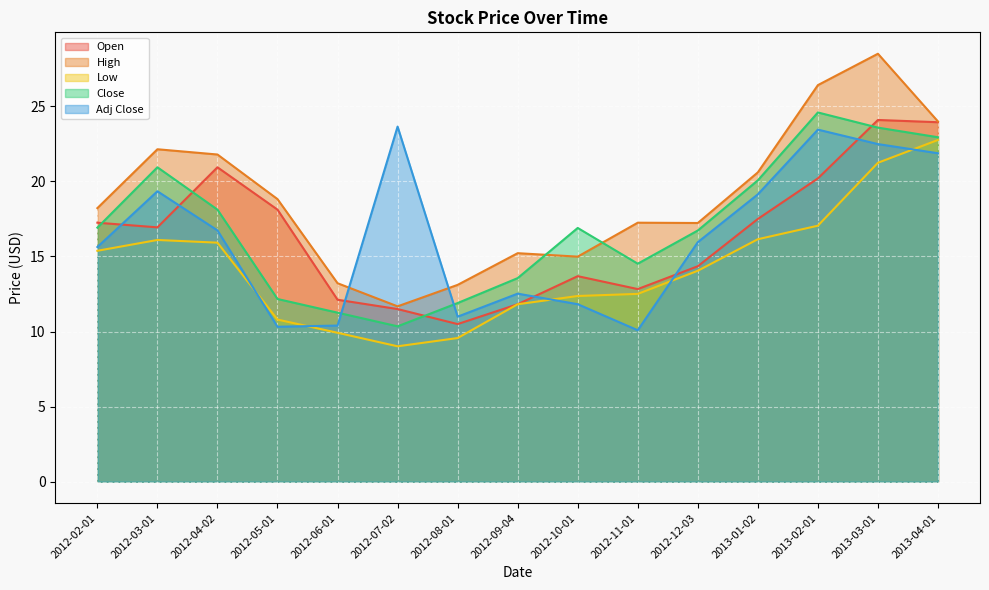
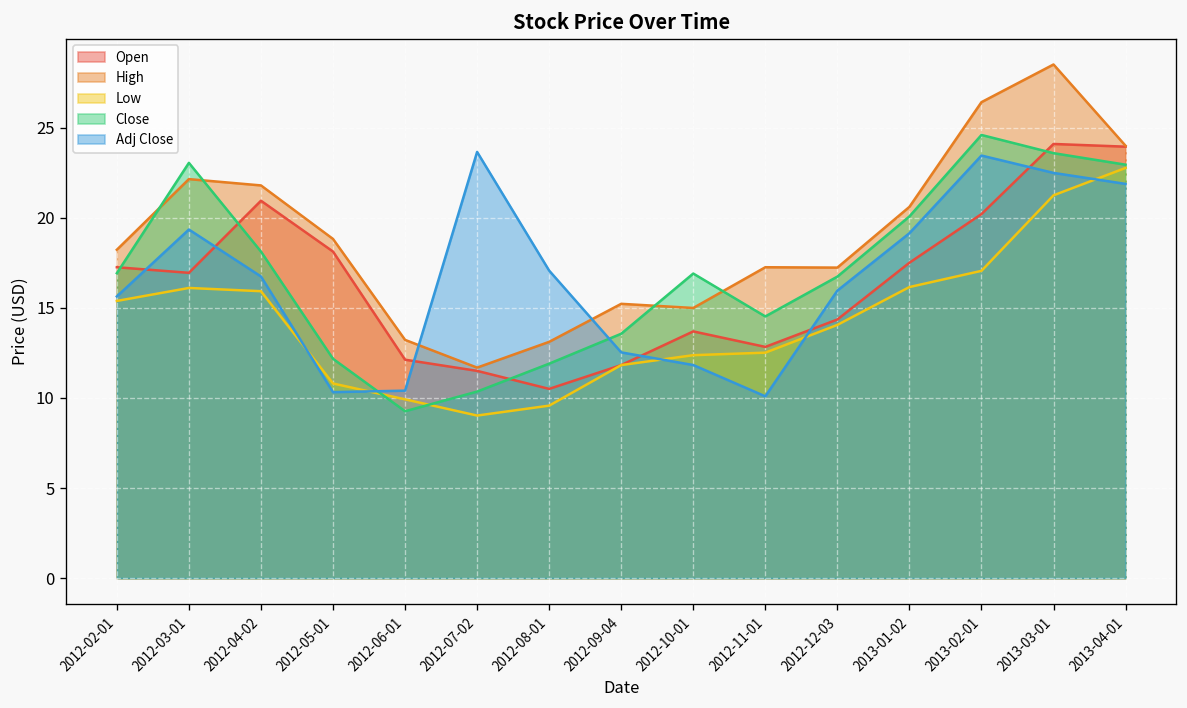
  {
    "Close": {
      "2012-02-01": 16.9,
-     "2012-03-01": 20.9,
+     "2012-03-01": 23.0,
      "2012-04-02": 18.1,
      "2012-05-01": 12.2,
-     "2012-06-01": 11.3,
+     "2012-06-01": 9.3,
      "2012-07-02": 10.4,
      "2012-08-01": 11.9,
      "2012-09-04": 13.6,
      "2012-10-01": 16.9,
      "2012-11-01": 14.5,
      "2012-12-03": 16.7,
      "2013-01-02": 20.1,
      "2013-02-01": 24.6,
      "2013-03-01": 23.6,
      "2013-04-01": 22.9
    },
    "Adj Close": {
      "2012-02-01": 15.6,
      "2012-03-01": 19.3,
      "2012-04-02": 16.7,
      "2012-05-01": 10.3,
      "2012-06-01": 10.4,
      "2012-07-02": 23.6,
-     "2012-08-01": 11.0,
+     "2012-08-01": 17.1,
      "2012-09-04": 12.5,
      "2012-10-01": 11.8,
      "2012-11-01": 10.1,
      "2012-12-03": 16.0,
      "2013-01-02": 19.1,
      "2013-02-01": 23.4,
      "2013-03-01": 22.5,
      "2013-04-01": 21.9
    }
  }
